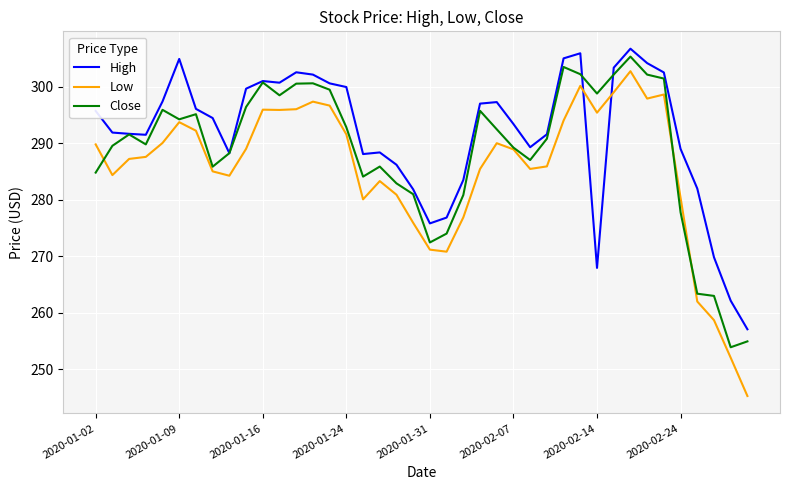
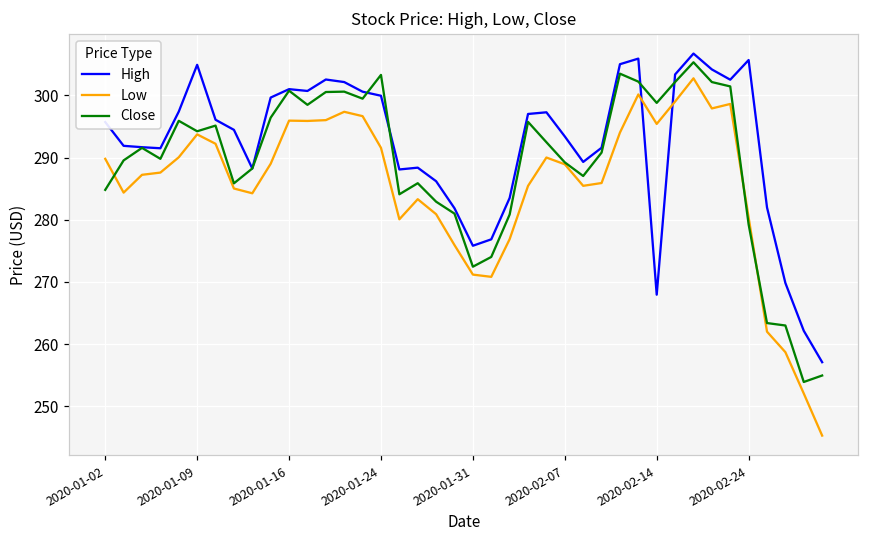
  {
    "High": {
      "2020-01-09": 305,
      "2020-01-24": 300,
      "2020-01-31": 276,
      "2020-02-07": 293,
      "2020-02-14": 268,
-     "2020-02-24": 289
+     "2020-02-24": 306
    },
    "Low": {
      "2020-01-02": 290,
      "2020-01-09": 294,
      "2020-01-16": 296,
      "2020-01-24": 292,
      "2020-01-31": 271,
      "2020-02-14": 295,
      "2020-02-24": 280
    },
    "Close": {
      "2020-01-02": 285,
      "2020-01-09": 294,
-     "2020-01-24": 293,
+     "2020-01-24": 303,
      "2020-01-31": 272,
      "2020-02-14": 299,
-     "2020-02-24": 278
+     "2020-02-24": 279
    }
  }
